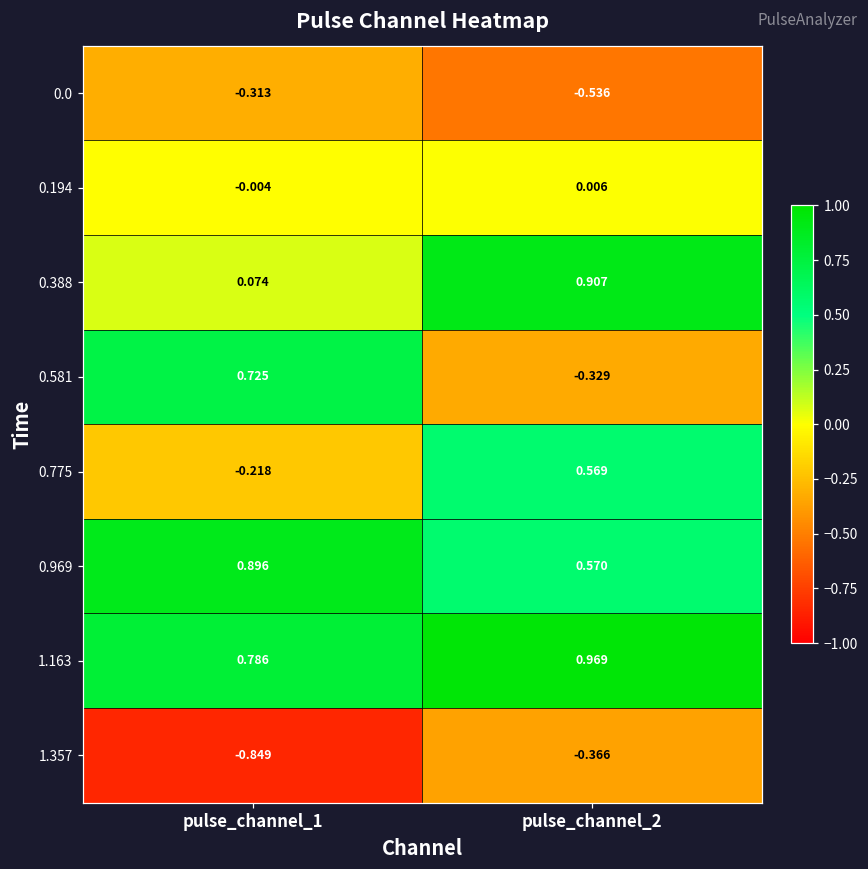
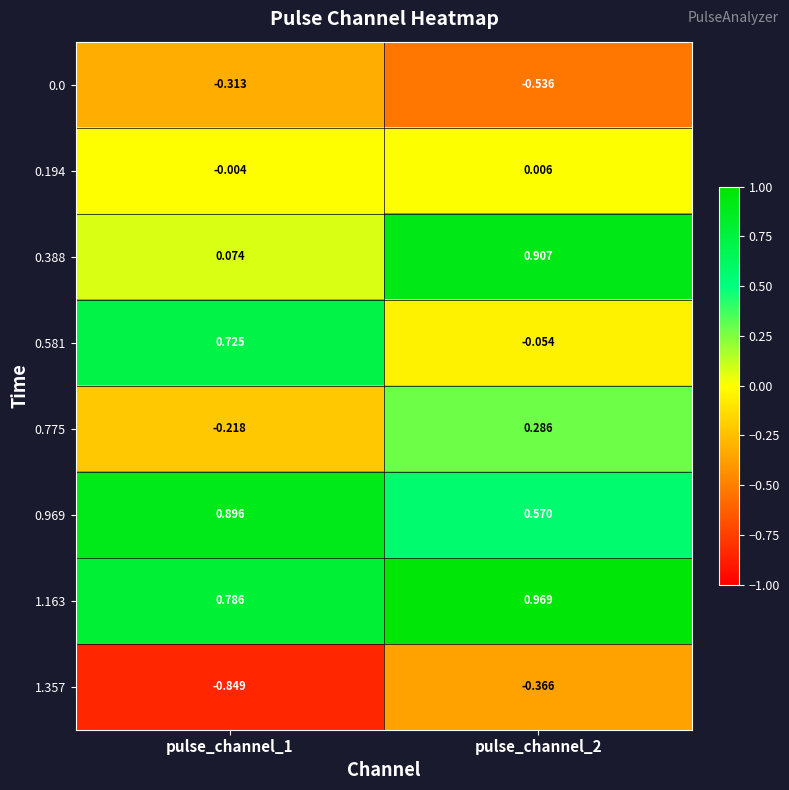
  {
    "0.0": {
      "pulse_channel_1": -0.313,
      "pulse_channel_2": -0.536
    },
    "0.194": {
      "pulse_channel_1": -0.004,
      "pulse_channel_2": 0.006
    },
    "0.388": {
      "pulse_channel_1": 0.074,
      "pulse_channel_2": 0.907
    },
    "0.581": {
      "pulse_channel_1": 0.725,
-     "pulse_channel_2": -0.329
+     "pulse_channel_2": -0.054
    },
    "0.775": {
      "pulse_channel_1": -0.218,
-     "pulse_channel_2": 0.569
+     "pulse_channel_2": 0.286
    },
    "0.969": {
      "pulse_channel_1": 0.896,
      "pulse_channel_2": 0.570
    },
    "1.163": {
      "pulse_channel_1": 0.786,
      "pulse_channel_2": 0.969
    },
    "1.357": {
      "pulse_channel_1": -0.849,
      "pulse_channel_2": -0.366
    }
  }
